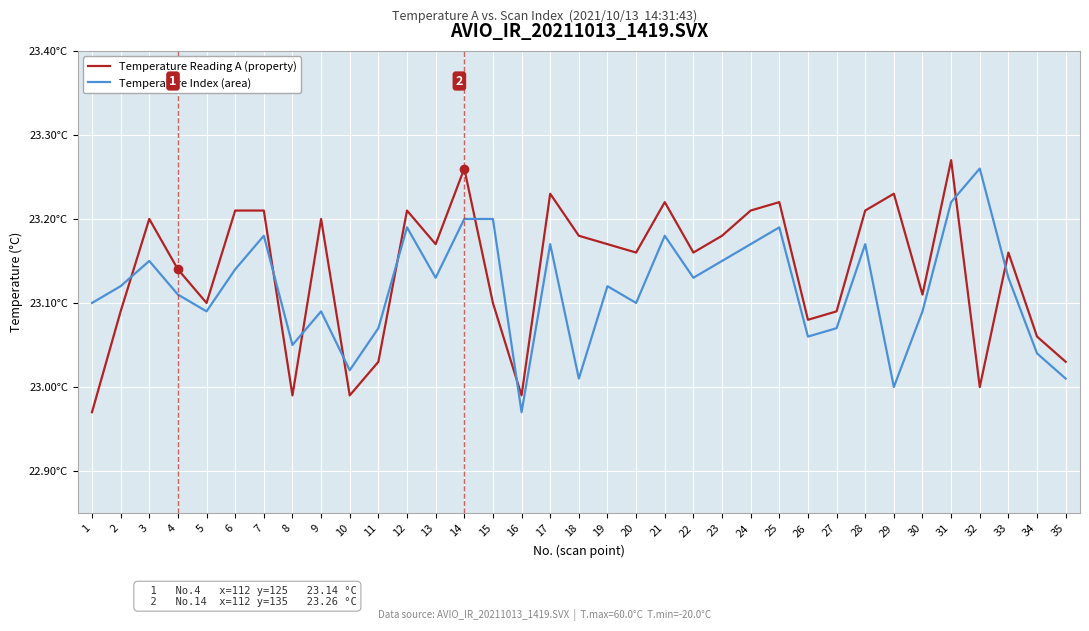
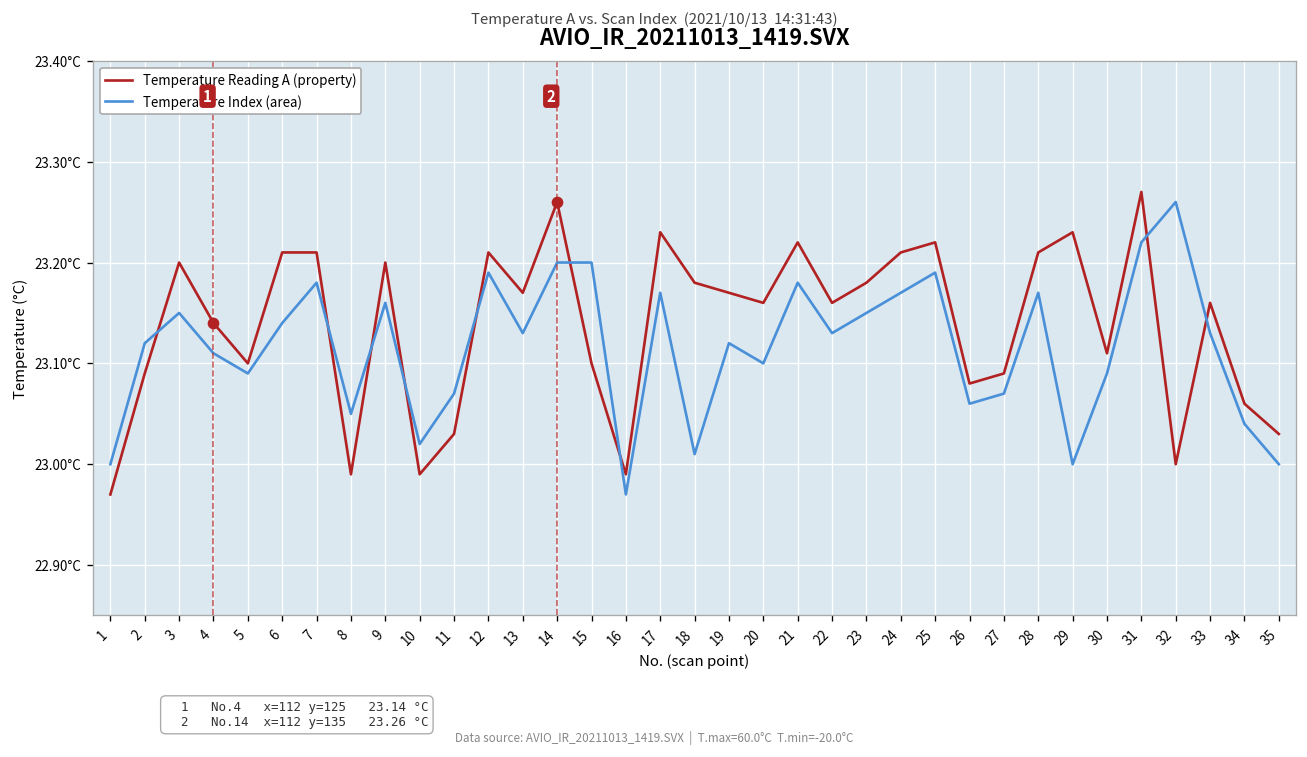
  {
    "Temperature Index (area)": {
-     "1": "23.1°C",
+     "1": "23.0°C",
      "2": "23.12°C",
      "3": "23.15°C",
      "4": "23.11°C",
      "5": "23.09°C",
      "6": "23.14°C",
      "7": "23.18°C",
      "8": "23.05°C",
-     "9": "23.09°C",
+     "9": "23.16°C",
      "10": "23.02°C",
      "11": "23.07°C",
      "12": "23.19°C",
      "13": "23.13°C",
      "14": "23.20°C",
      "15": "23.20°C",
      "16": "22.97°C",
      "17": "23.17°C",
      "18": "23.01°C",
      "19": "23.12°C",
      "20": "23.10°C",
      "21": "23.18°C",
      "22": "23.13°C",
      "23": "23.15°C",
      "24": "23.17°C",
      "25": "23.19°C",
      "26": "23.06°C",
      "27": "23.07°C",
      "28": "23.17°C",
      "29": "23.00°C",
      "30": "23.09°C",
      "31": "23.22°C",
      "32": "23.26°C",
      "33": "23.13°C",
      "34": "23.04°C",
-     "35": "23.01°C"
+     "35": "23.00°C"
    }
  }
